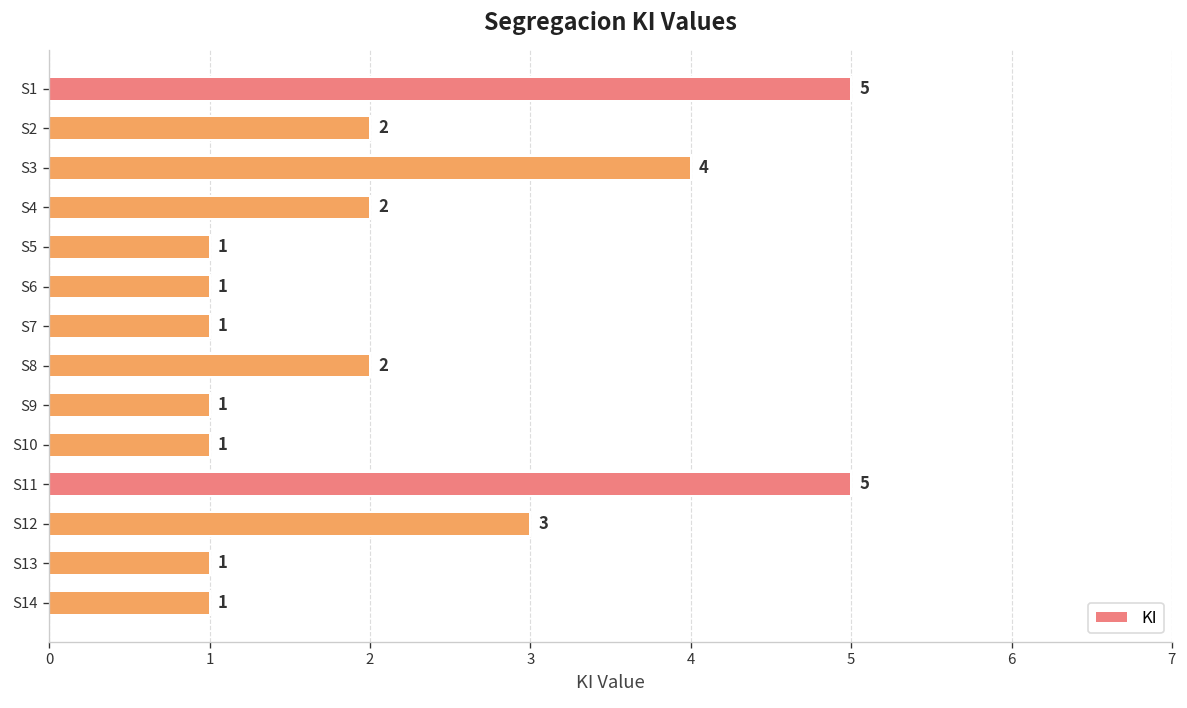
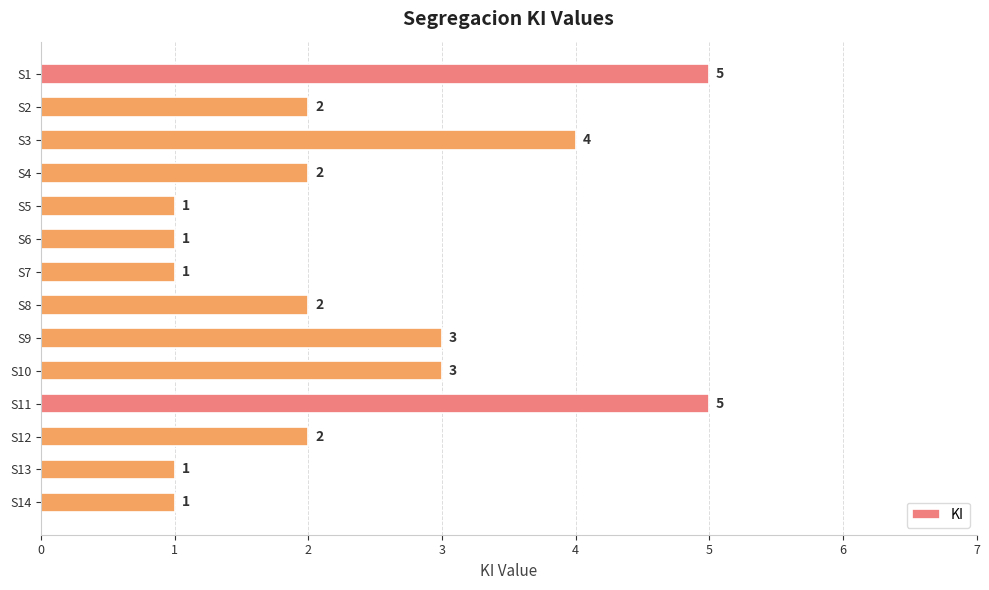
  {
    "S1": 5,
    "S2": 2,
    "S3": 4,
    "S4": 2,
    "S5": 1,
    "S6": 1,
    "S7": 1,
    "S8": 2,
-   "S9": 1,
-   "S10": 1,
+   "S9": 3,
+   "S10": 3,
    "S11": 5,
-   "S12": 3,
+   "S12": 2,
    "S13": 1,
    "S14": 1
  }
